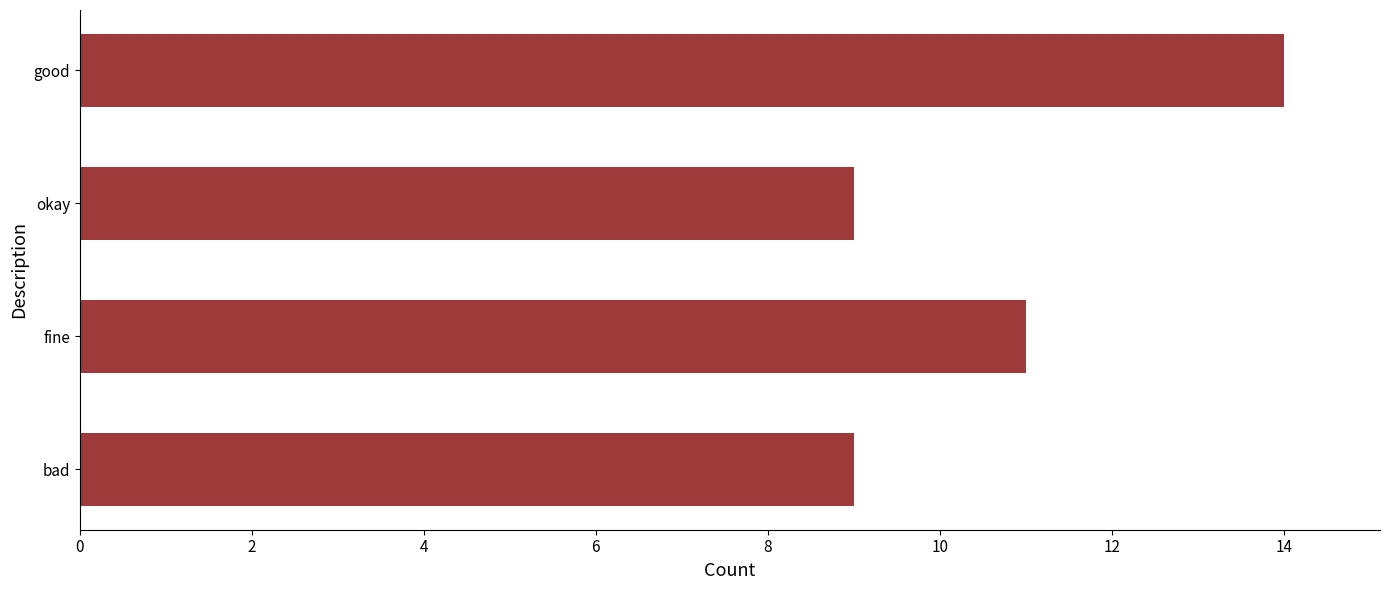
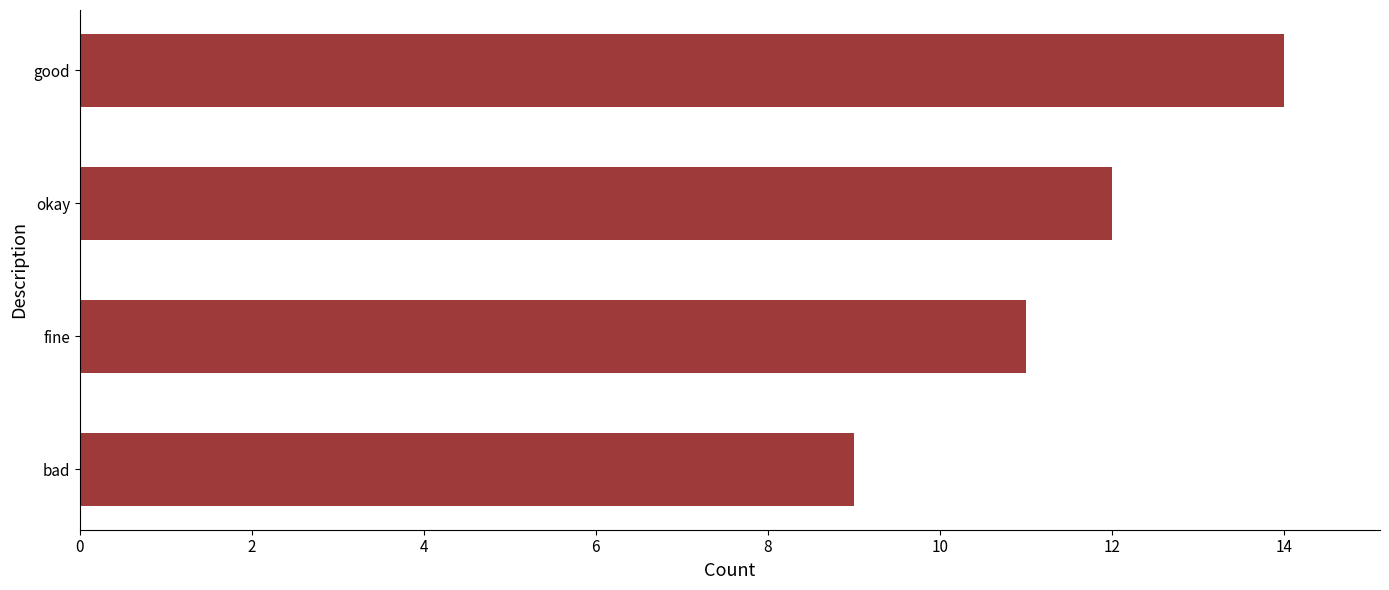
  {
    "good": 14,
-   "okay": 9,
+   "okay": 12,
    "fine": 11,
    "bad": 9
  }
